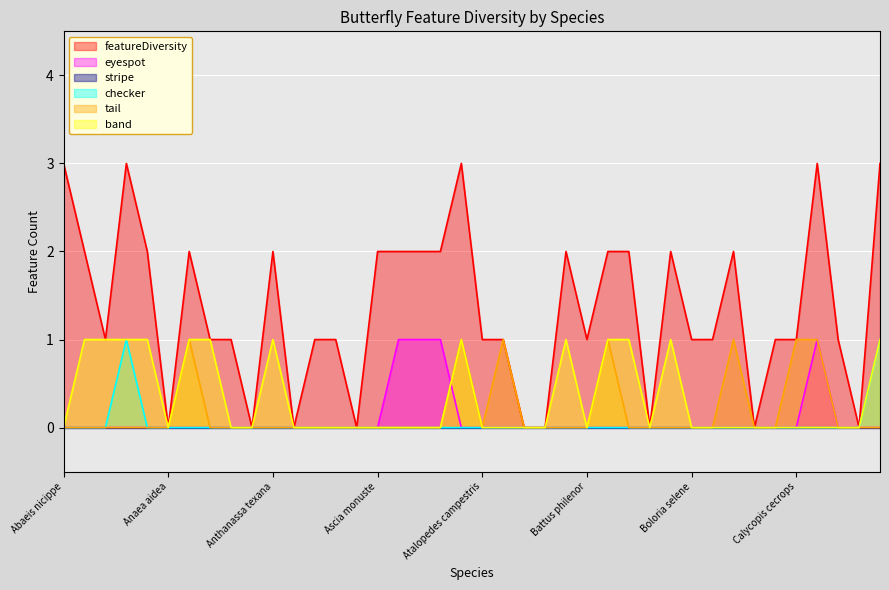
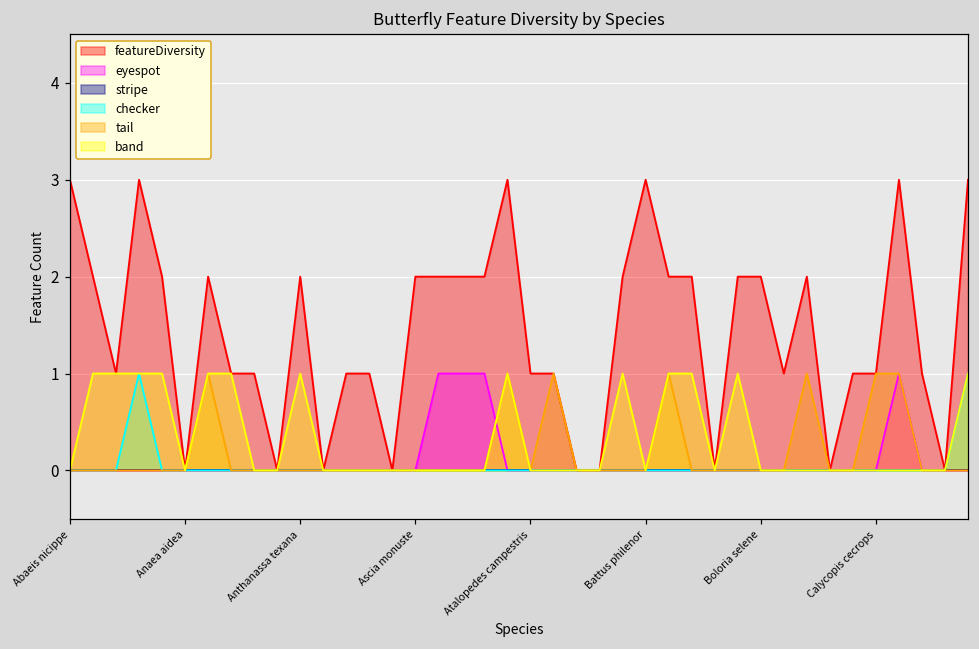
  {
    "featureDiversity": {
      "Abaeis nicippe": 3,
      "Anthanassa texana": 2,
      "Ascia monuste": 2,
      "Atalopedes campestris": 1,
-     "Battus philenor": 1,
-     "Boloria selene": 1
+     "Battus philenor": 3,
+     "Boloria selene": 2
    }
  }
